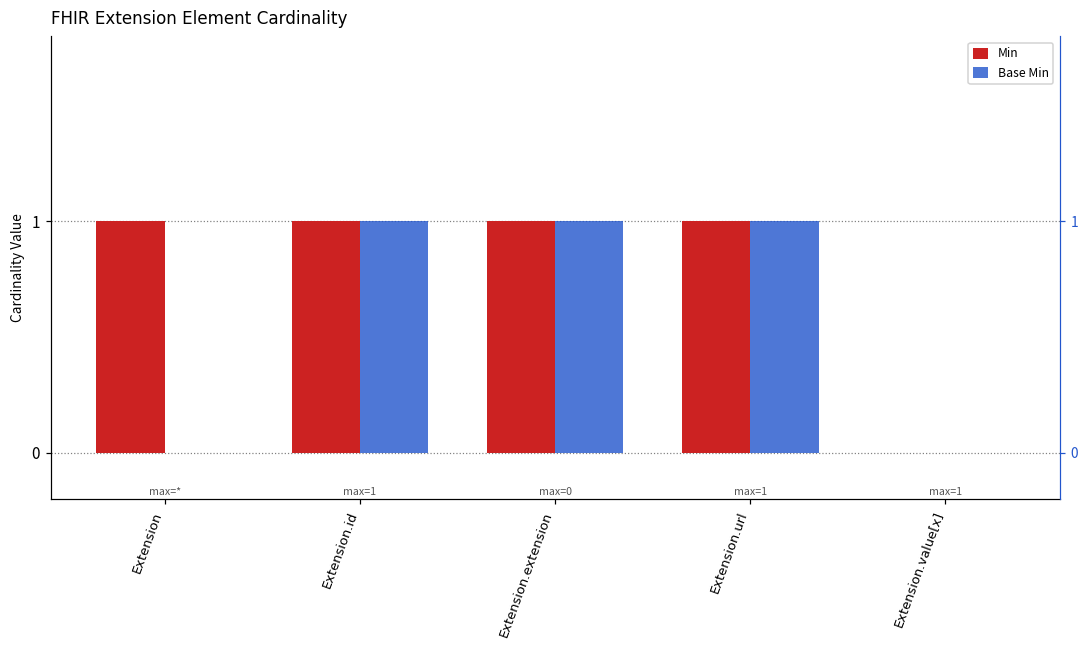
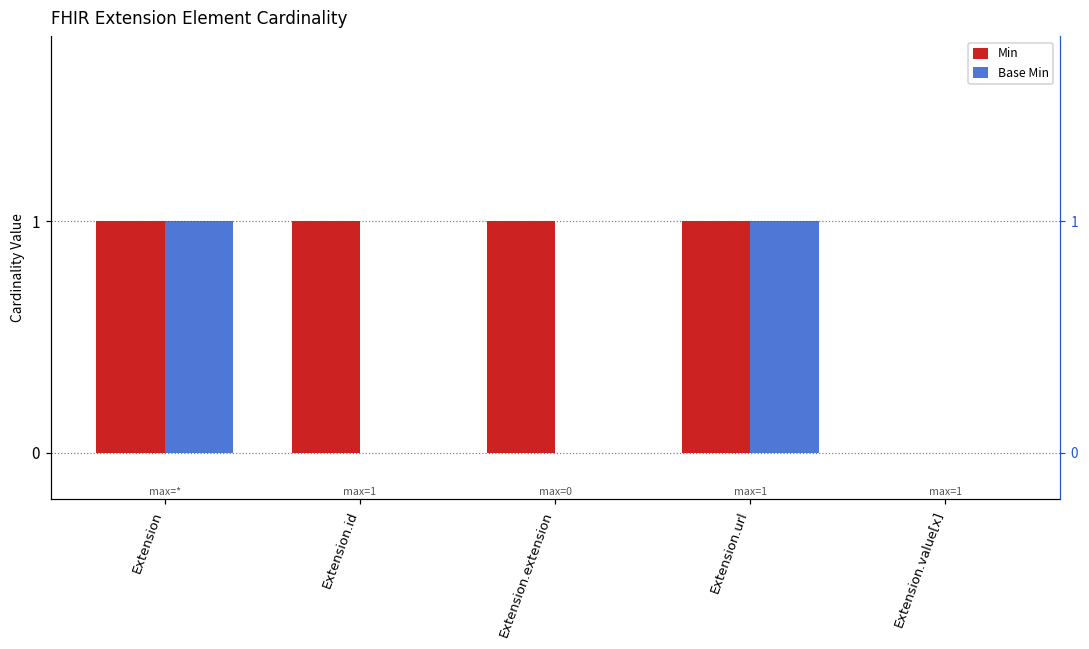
  {
    "Min": {
      "Extension": 1,
      "Extension.id": 1,
      "Extension.extension": 1,
      "Extension.url": 1,
      "Extension.value[x]": 0
    },
    "Base Min": {
-     "Extension": 0,
-     "Extension.id": 1,
-     "Extension.extension": 1,
+     "Extension": 1,
+     "Extension.id": 0,
+     "Extension.extension": 0,
      "Extension.url": 1,
      "Extension.value[x]": 0
    }
  }
